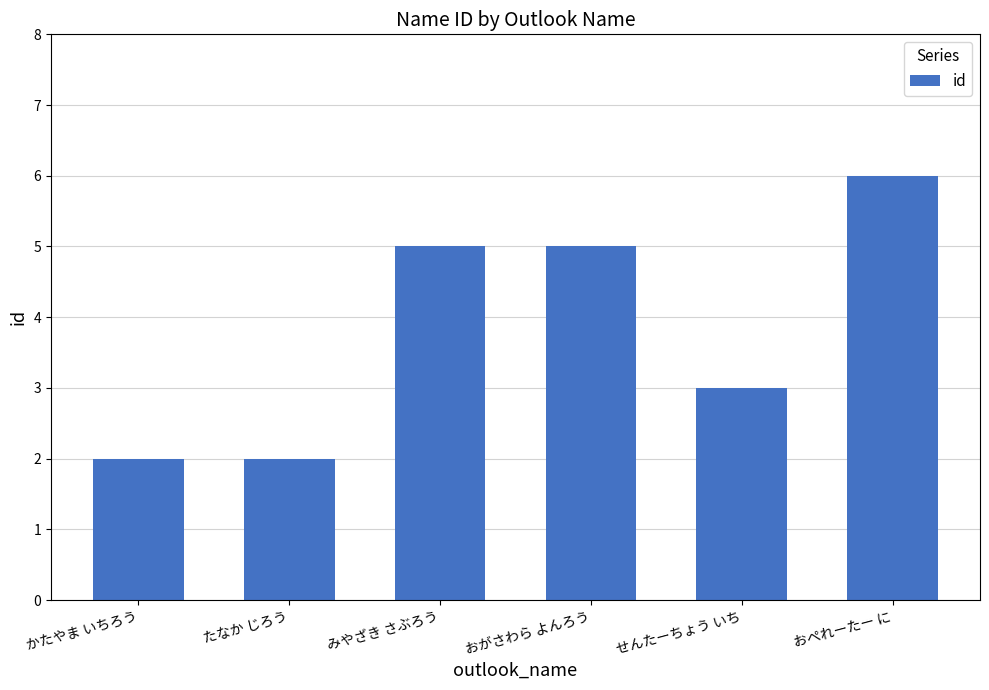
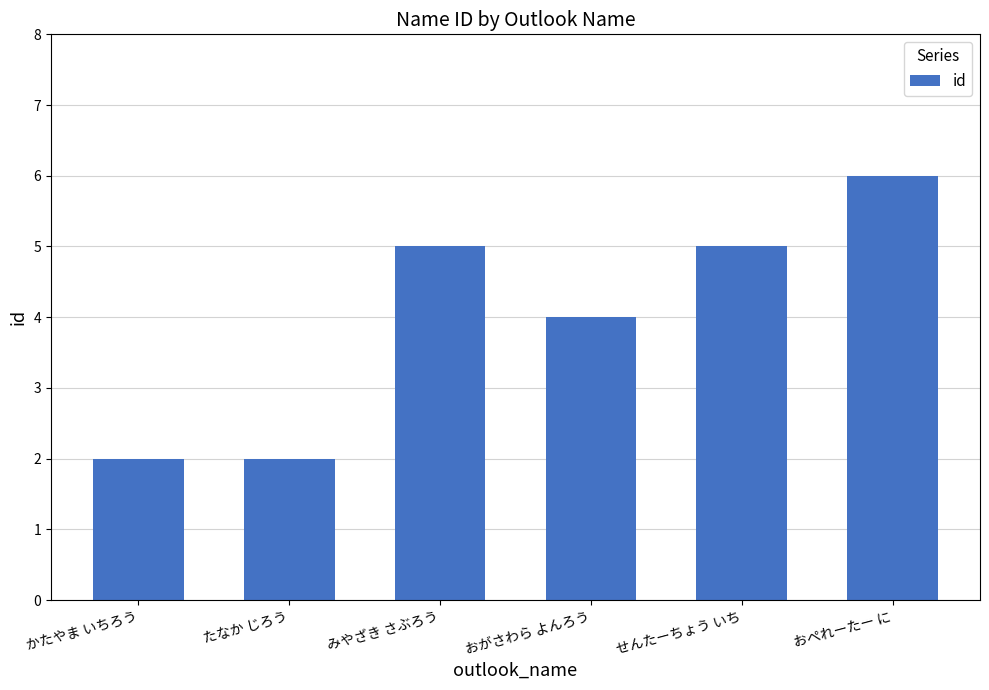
  {
    "かたやま いちろう": 2,
    "たなか じろう": 2,
    "みやざき さぶろう": 5,
-   "おがさわら よんろう": 5,
-   "せんたーちょう いち": 3,
+   "おがさわら よんろう": 4,
+   "せんたーちょう いち": 5,
    "おぺれーたー に": 6
  }
